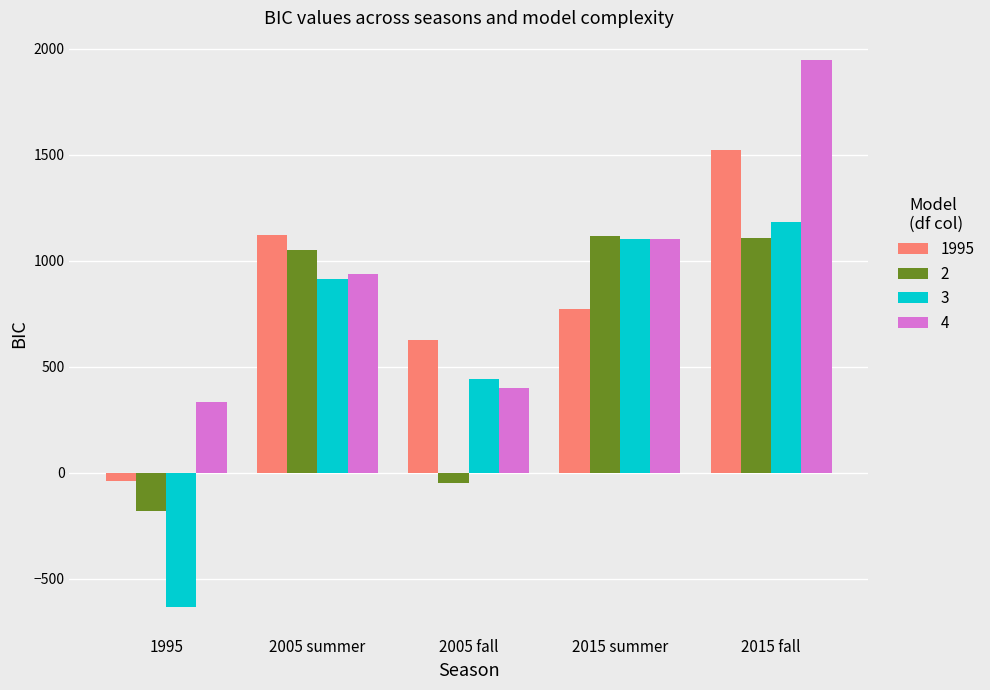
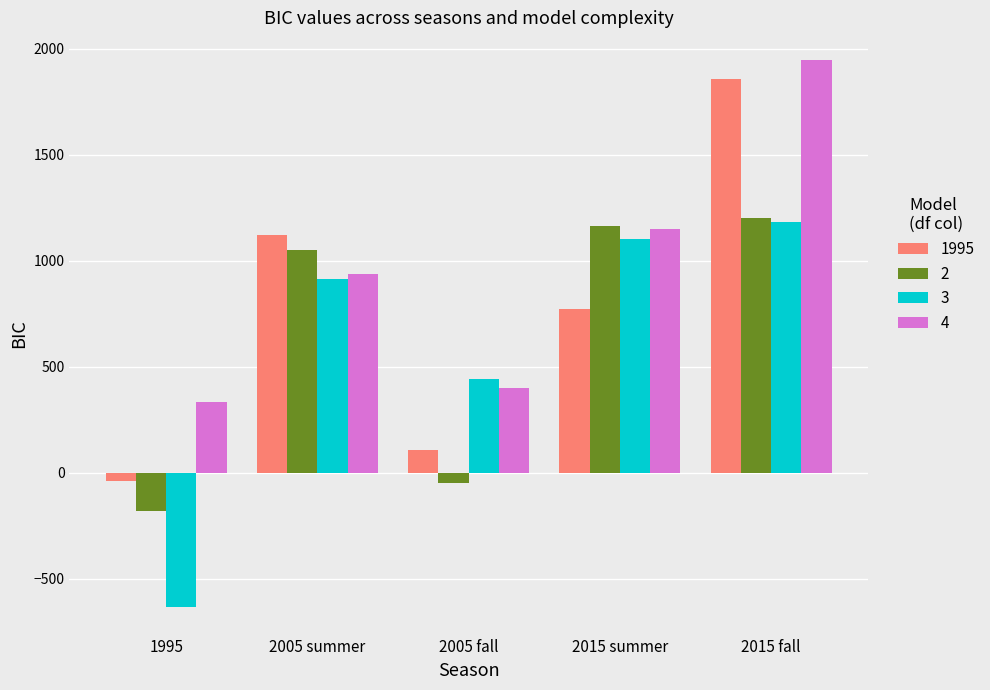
  {
    "1995": {
      "1995": -40,
      "2005 summer": 1120,
-     "2005 fall": 630,
+     "2005 fall": 110,
      "2015 summer": 770,
-     "2015 fall": 1520
+     "2015 fall": 1860
    },
    "2": {
      "1995": -180,
      "2005 summer": 1050,
      "2005 fall": -50,
-     "2015 summer": 1120,
-     "2015 fall": 1110
+     "2015 summer": 1160,
+     "2015 fall": 1200
    },
    "3": {
      "1995": -630,
      "2005 summer": 920,
      "2005 fall": 440,
      "2015 summer": 1100,
      "2015 fall": 1180
    },
    "4": {
      "1995": 330,
      "2005 summer": 940,
      "2005 fall": 400,
-     "2015 summer": 1100,
+     "2015 summer": 1150,
      "2015 fall": 1950
    }
  }
